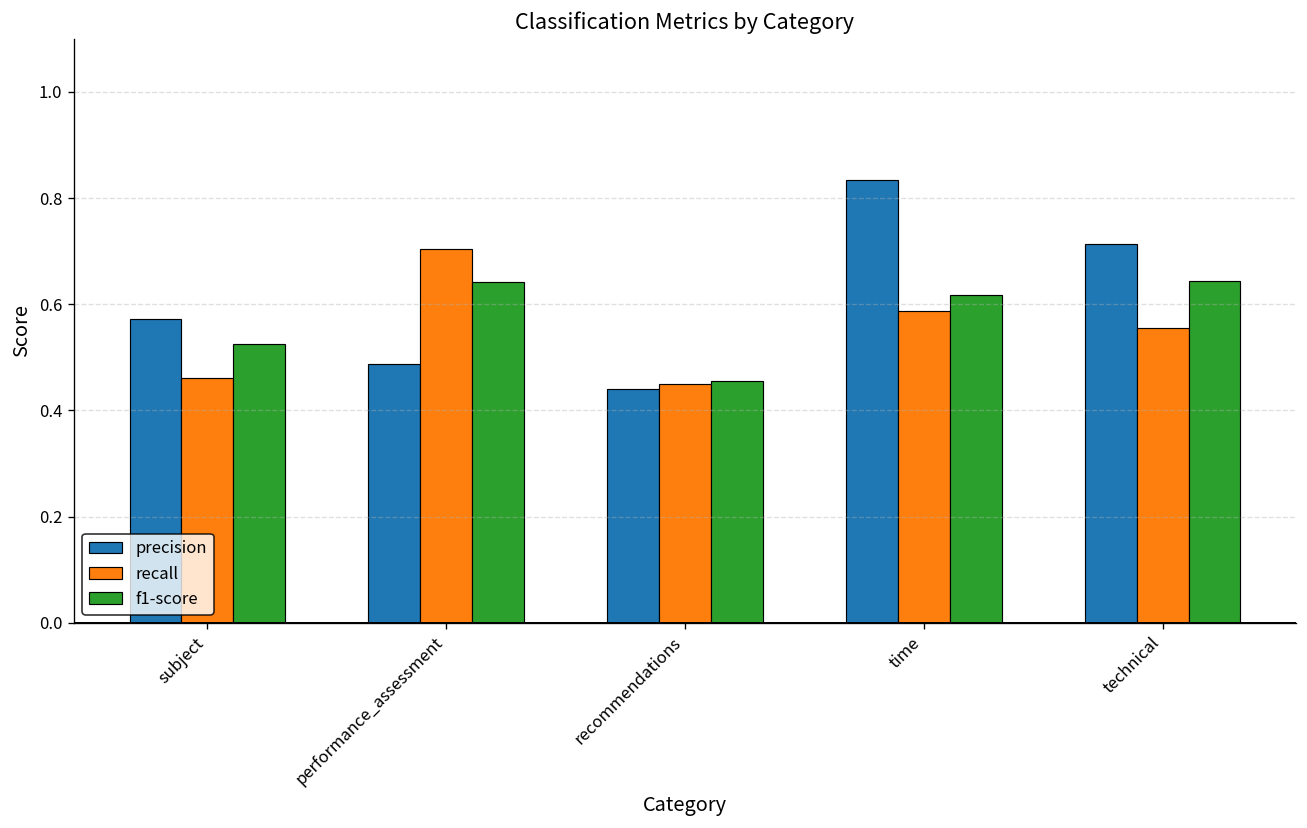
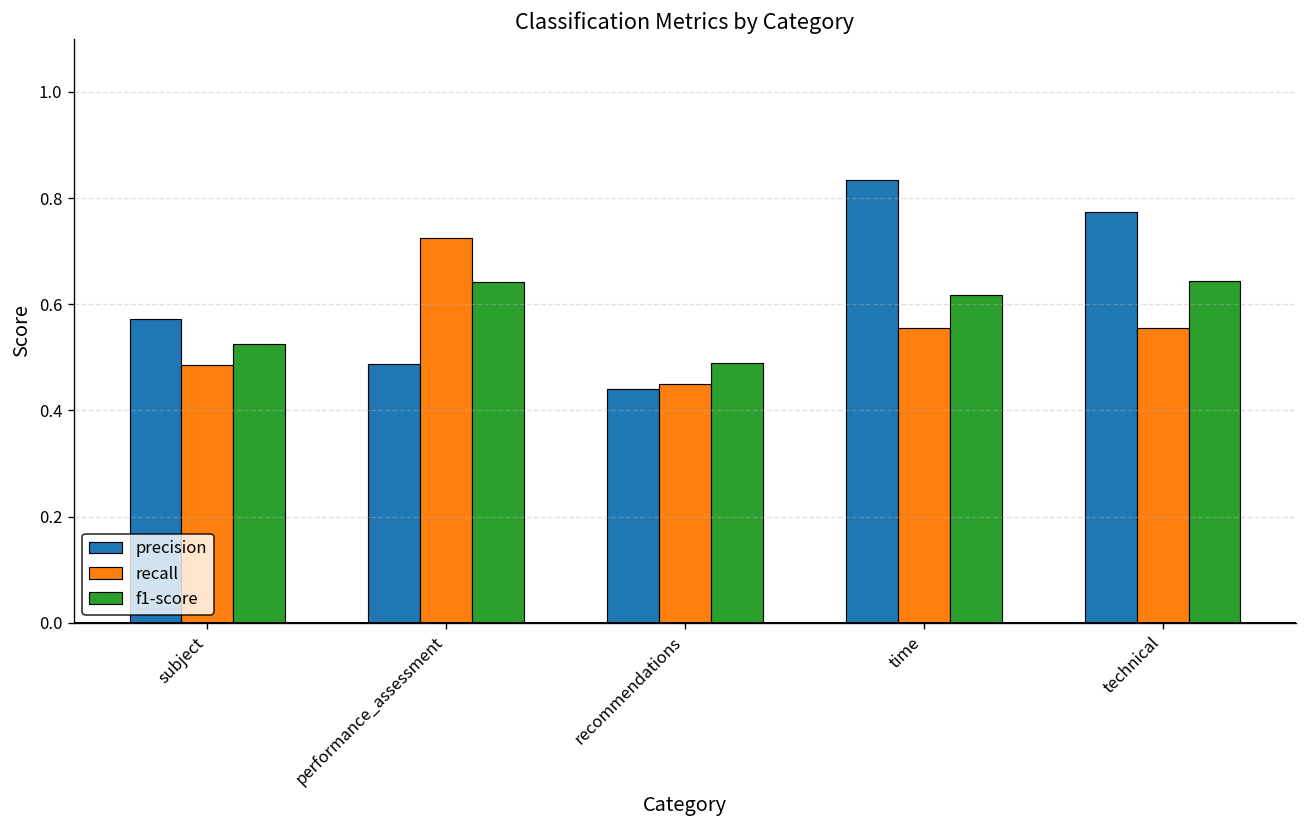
  {
    "precision": {
      "subject": 0.57,
      "performance_assessment": 0.49,
      "recommendations": 0.44,
      "time": 0.83,
-     "technical": 0.71
+     "technical": 0.77
    },
    "recall": {
-     "subject": 0.46,
-     "performance_assessment": 0.70,
+     "subject": 0.48,
+     "performance_assessment": 0.72,
      "recommendations": 0.45,
-     "time": 0.59,
+     "time": 0.56,
      "technical": 0.56
    },
    "f1-score": {
      "subject": 0.52,
      "performance_assessment": 0.64,
-     "recommendations": 0.46,
+     "recommendations": 0.49,
      "time": 0.62,
      "technical": 0.64
    }
  }
